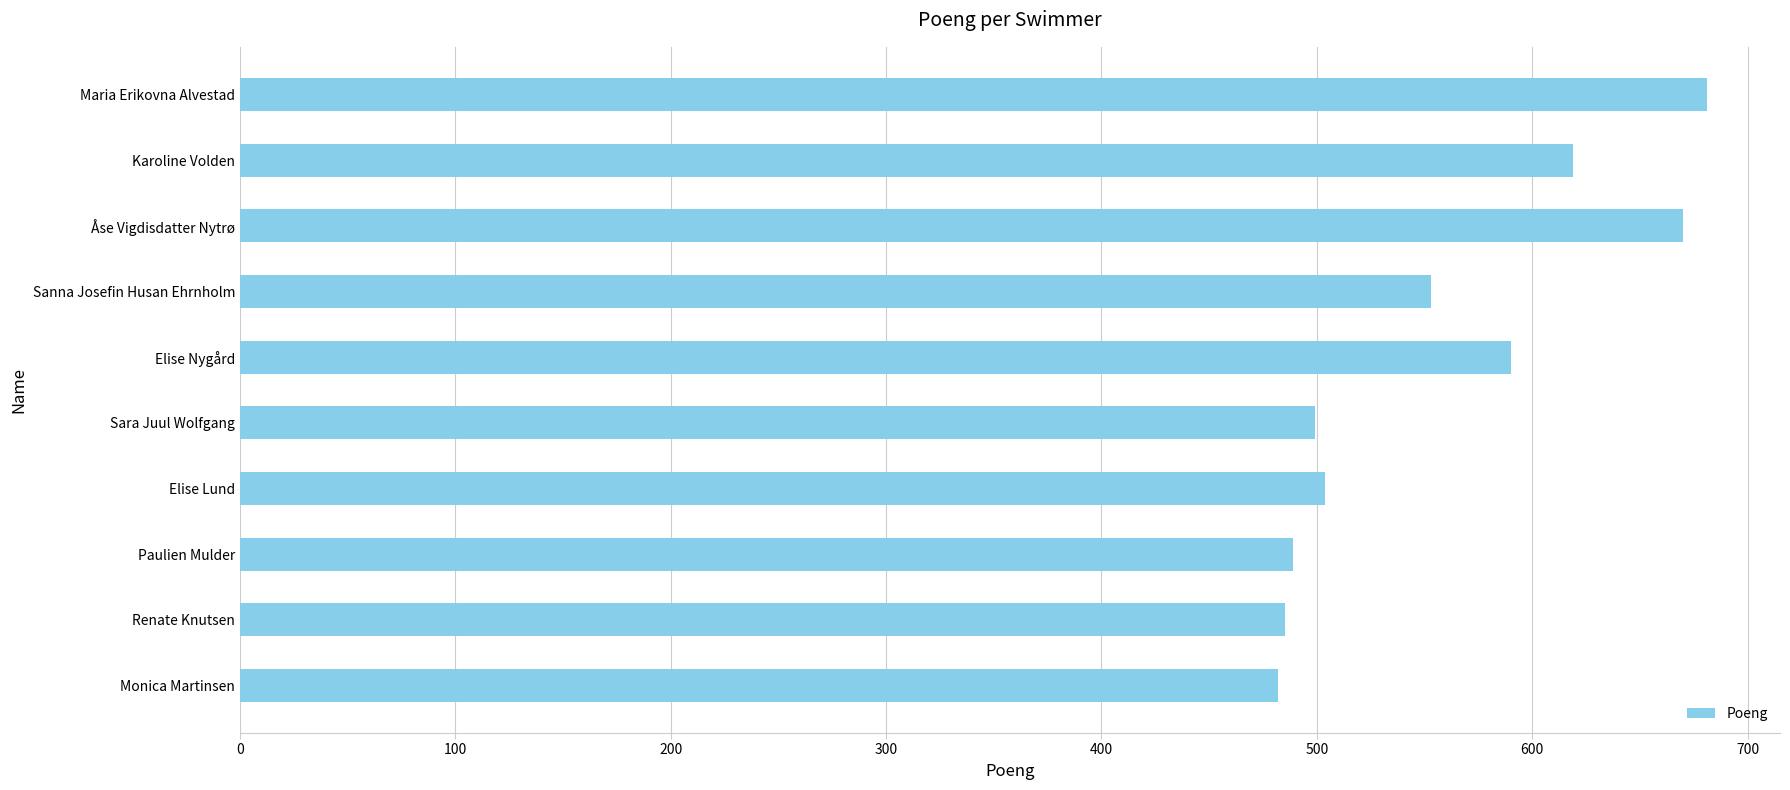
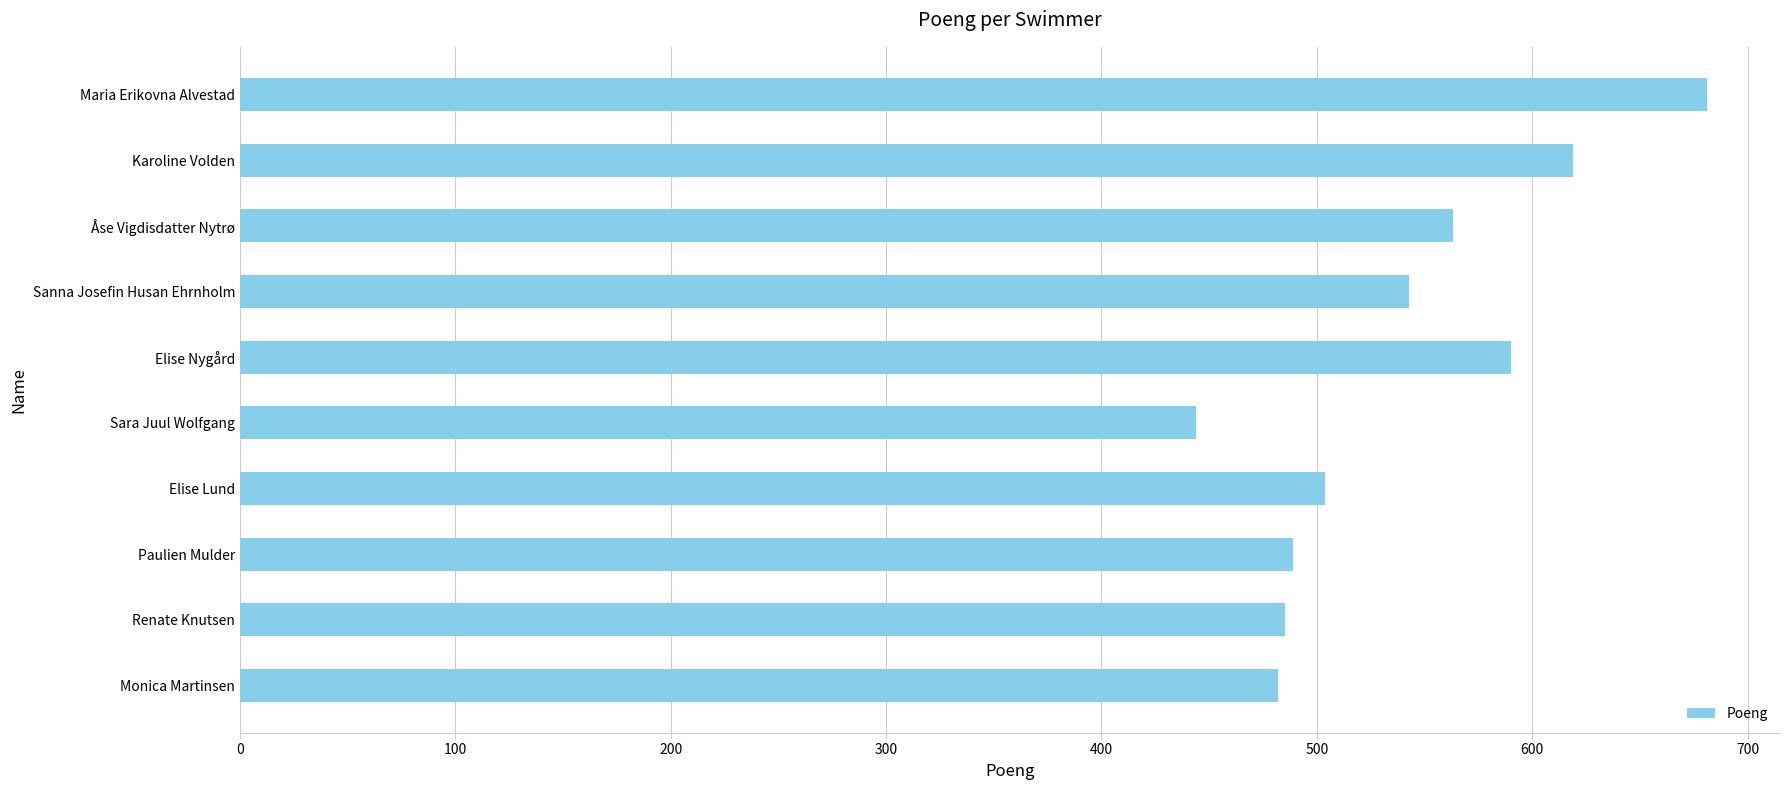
  {
    "Maria Erikovna Alvestad": 681,
    "Karoline Volden": 619,
-   "Åse Vigdisdatter Nytrø": 670,
-   "Sanna Josefin Husan Ehrnholm": 553,
+   "Åse Vigdisdatter Nytrø": 563,
+   "Sanna Josefin Husan Ehrnholm": 543,
    "Elise Nygård": 590,
-   "Sara Juul Wolfgang": 499,
+   "Sara Juul Wolfgang": 444,
    "Elise Lund": 504,
    "Paulien Mulder": 489,
    "Renate Knutsen": 485,
    "Monica Martinsen": 482
  }
